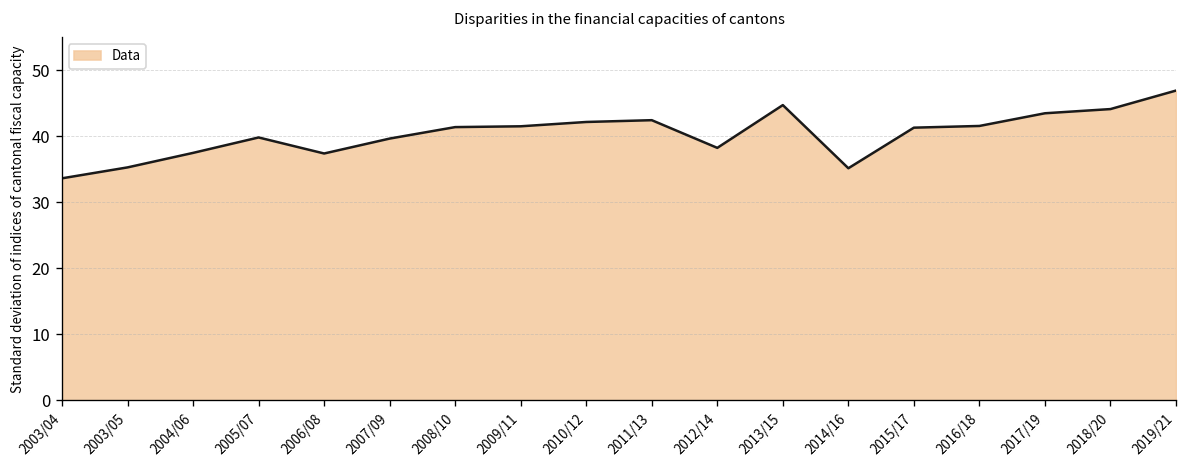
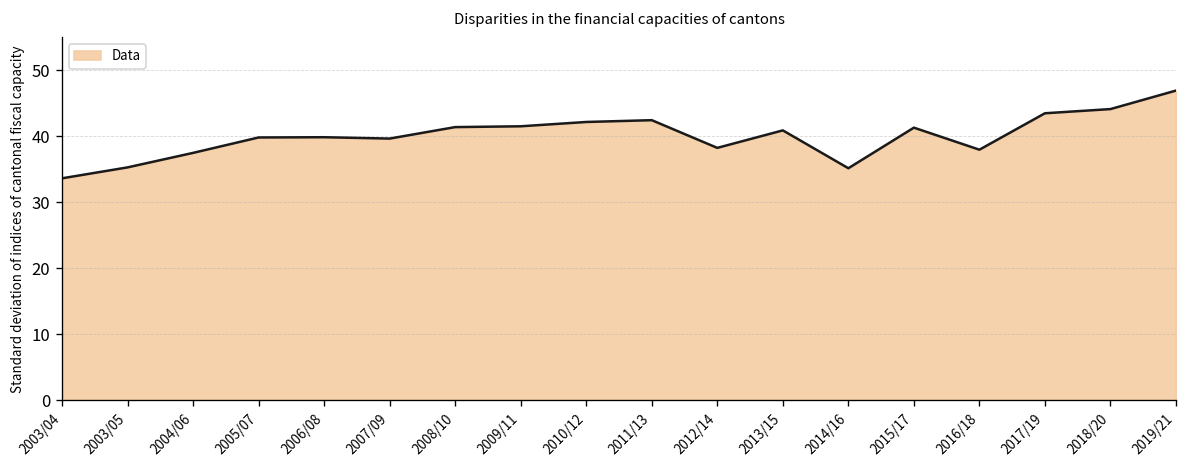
  {
    "2003/04": 34,
    "2003/05": 35,
    "2004/06": 37,
    "2005/07": 40,
-   "2006/08": 37,
+   "2006/08": 40,
    "2007/09": 40,
    "2008/10": 41,
    "2009/11": 42,
    "2010/12": 42,
    "2011/13": 42,
    "2012/14": 38,
-   "2013/15": 45,
+   "2013/15": 41,
    "2014/16": 35,
    "2015/17": 41,
-   "2016/18": 42,
+   "2016/18": 38,
    "2017/19": 43,
    "2018/20": 44,
    "2019/21": 47
  }
